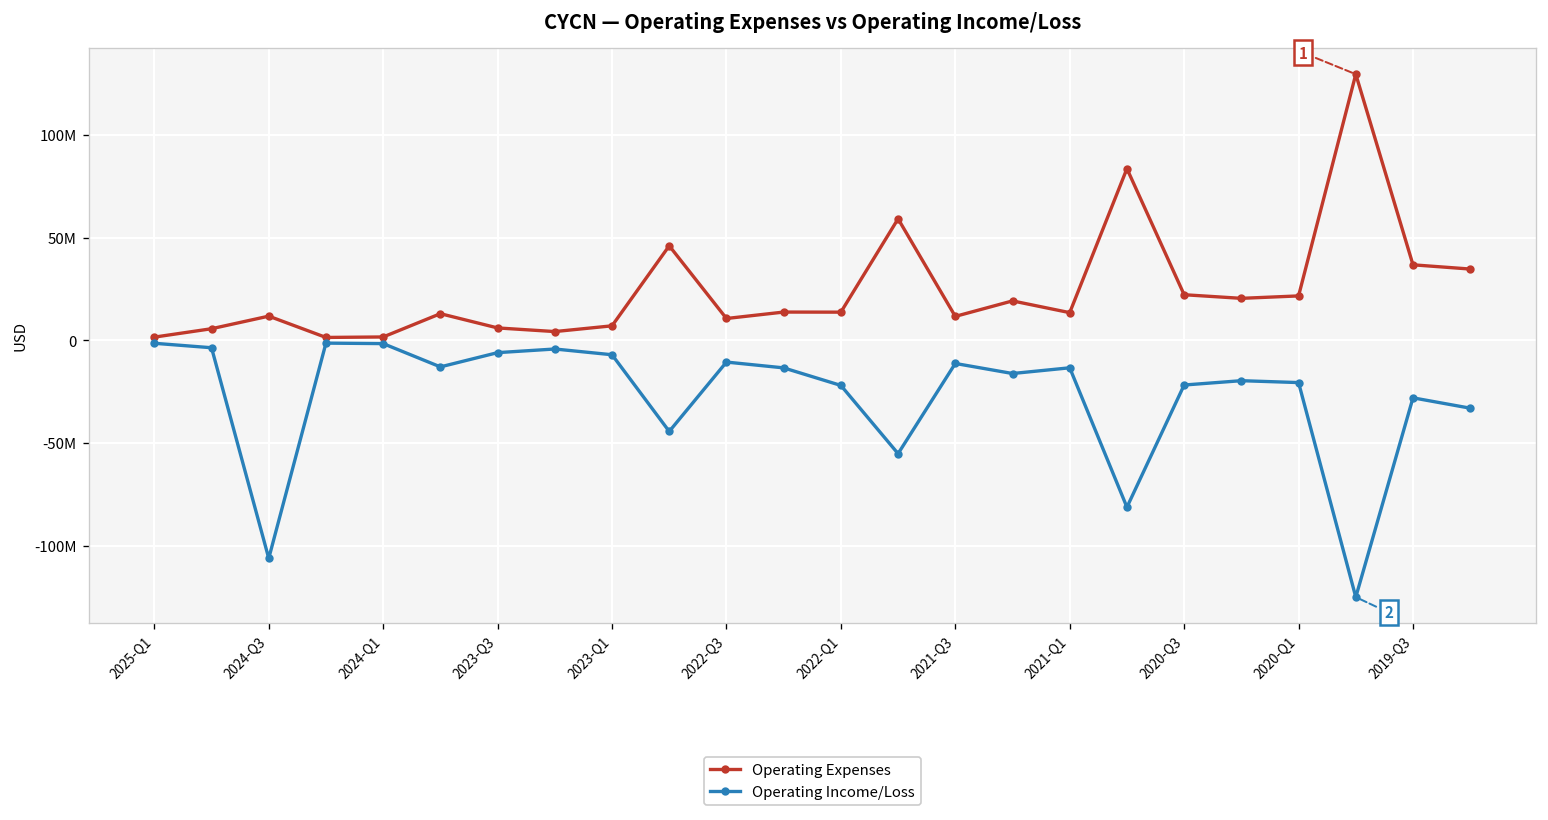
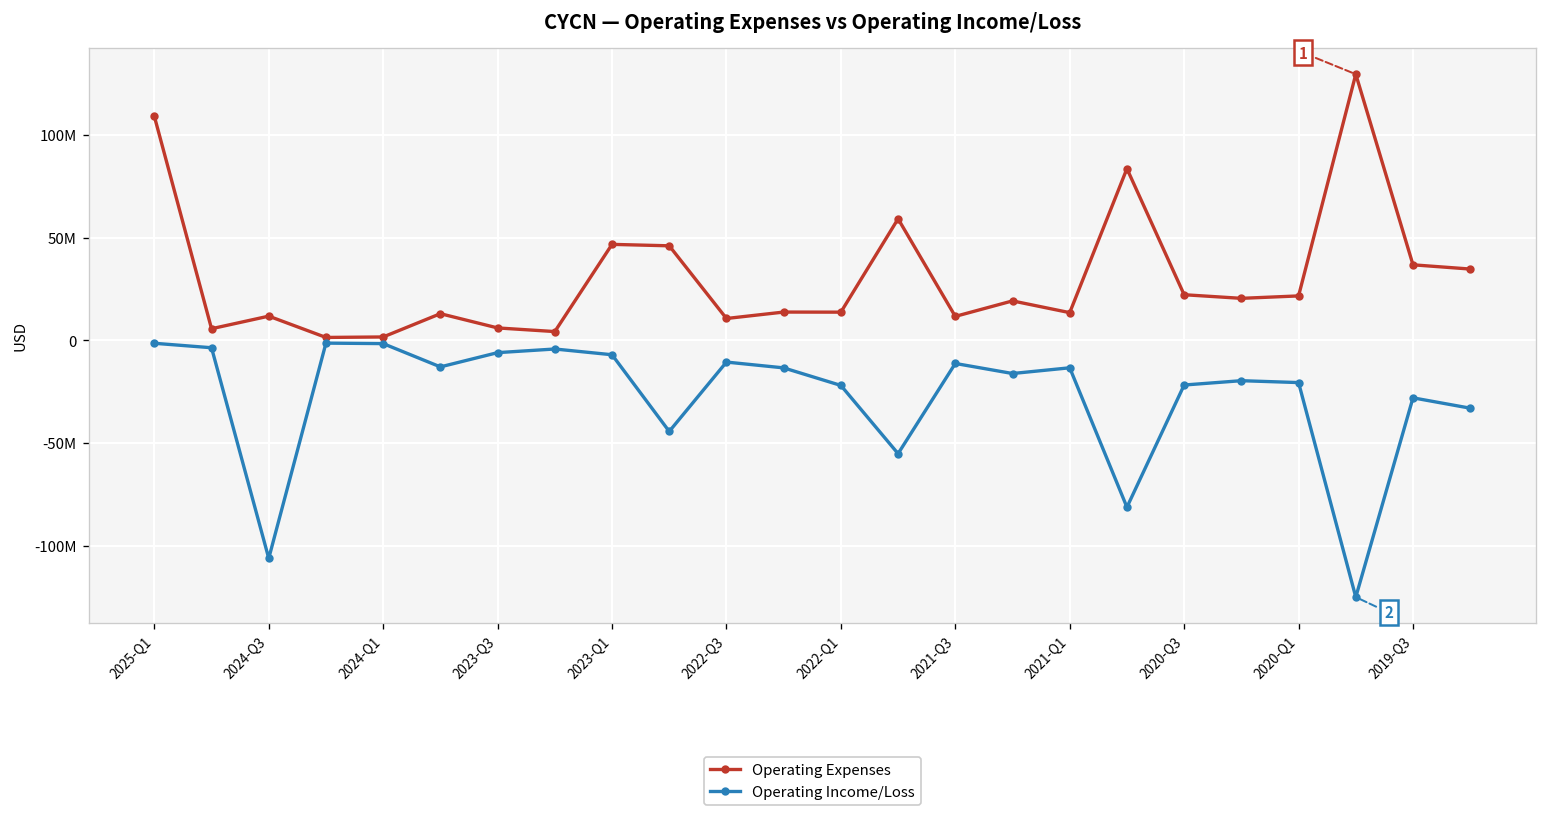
  {
    "Operating Expenses": {
-     "2025-Q1": 2000000,
+     "2025-Q1": 109000000,
      "2024-Q3": 12000000,
      "2024-Q1": 2000000,
      "2023-Q3": 6000000,
-     "2023-Q1": 7000000,
+     "2023-Q1": 47000000,
      "2022-Q3": 11000000,
      "2022-Q1": 14000000,
      "2021-Q3": 12000000,
      "2021-Q1": 13000000,
      "2020-Q3": 22000000,
      "2020-Q1": 22000000,
      "2019-Q3": 37000000
    },
    "Operating Income/Loss": {
      "2025-Q1": -1000000,
      "2024-Q3": -106000000,
      "2024-Q1": -2000000,
      "2023-Q3": -6000000,
      "2023-Q1": -7000000,
      "2022-Q3": -11000000,
      "2022-Q1": -22000000,
      "2021-Q3": -11000000,
      "2021-Q1": -13000000,
      "2020-Q3": -22000000,
      "2020-Q1": -21000000,
      "2019-Q3": -28000000
    }
  }
